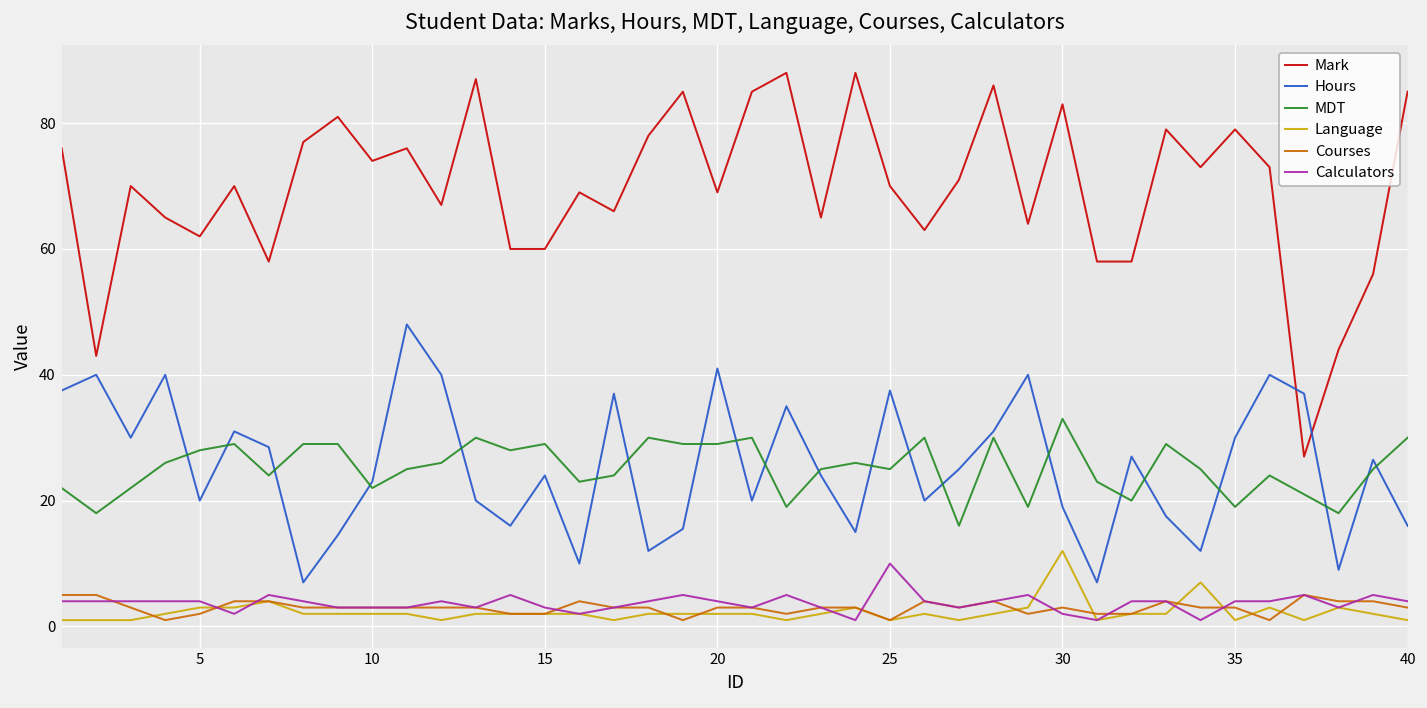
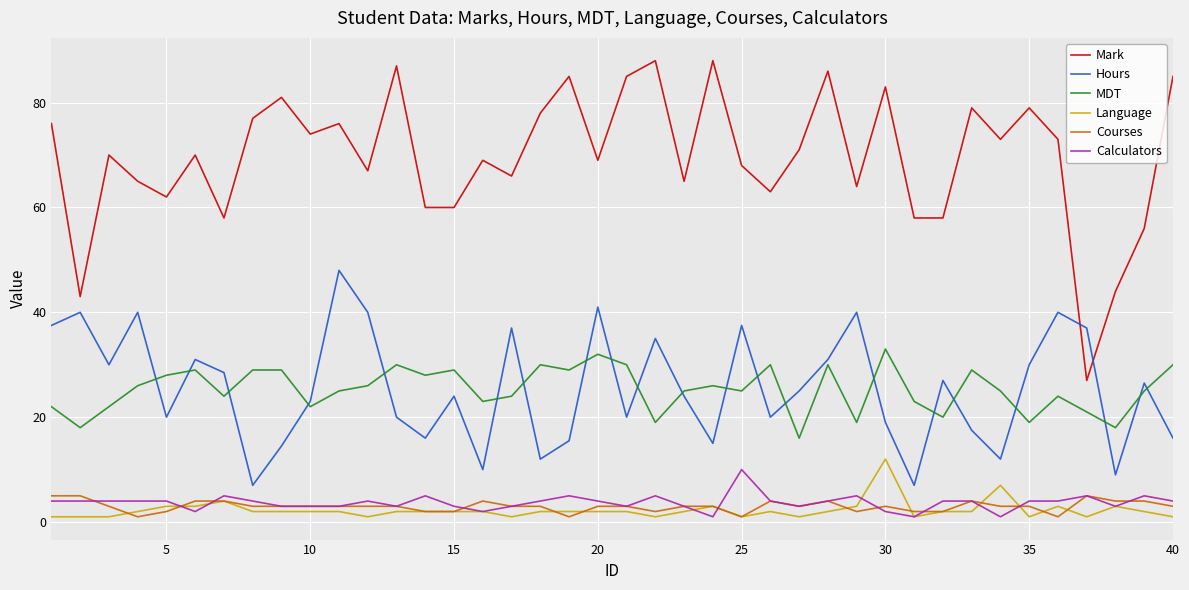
  {
    "Mark": {
      "5": 62,
      "10": 74,
      "15": 60,
      "20": 69,
-     "25": 70,
+     "25": 68,
      "30": 83,
      "35": 79,
      "40": 85
    },
    "Hours": {
      "5": 20,
      "10": 23,
      "15": 24,
      "20": 41,
      "25": 38,
      "30": 19,
      "35": 30,
      "40": 16
    },
    "MDT": {
      "5": 28,
      "10": 22,
      "15": 29,
-     "20": 29,
+     "20": 32,
      "25": 25,
      "30": 33,
      "35": 19,
      "40": 30
    },
    "Language": {
      "5": 3,
      "10": 2,
      "20": 2,
      "30": 12,
      "35": 1,
      "40": 1
    },
    "Courses": {
      "5": 2,
      "20": 3,
      "30": 3,
      "35": 3,
      "40": 3
    },
    "Calculators": {
      "5": 4,
      "15": 3,
      "20": 4,
      "25": 10,
      "30": 2,
      "35": 4,
      "40": 4
    }
  }
